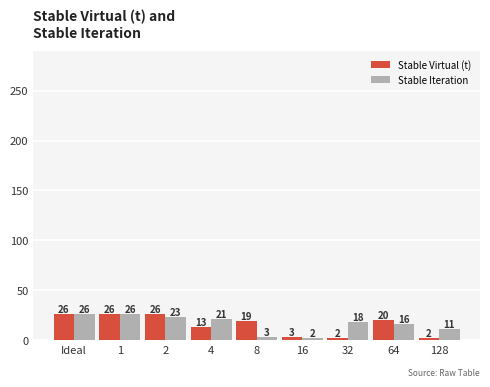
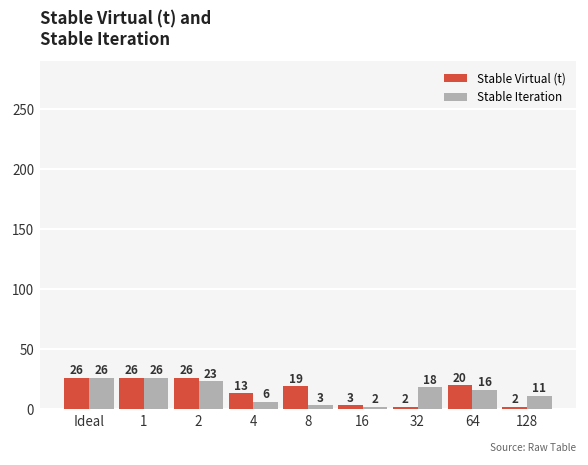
  {
    "Stable Virtual (t)": {
      "Ideal": 26,
      "1": 26,
      "2": 26,
      "4": 13,
      "8": 19,
      "16": 3,
      "32": 2,
      "64": 20,
      "128": 2
    },
    "Stable Iteration": {
      "Ideal": 26,
      "1": 26,
      "2": 23,
-     "4": 21,
+     "4": 6,
      "8": 3,
      "16": 2,
      "32": 18,
      "64": 16,
      "128": 11
    }
  }
